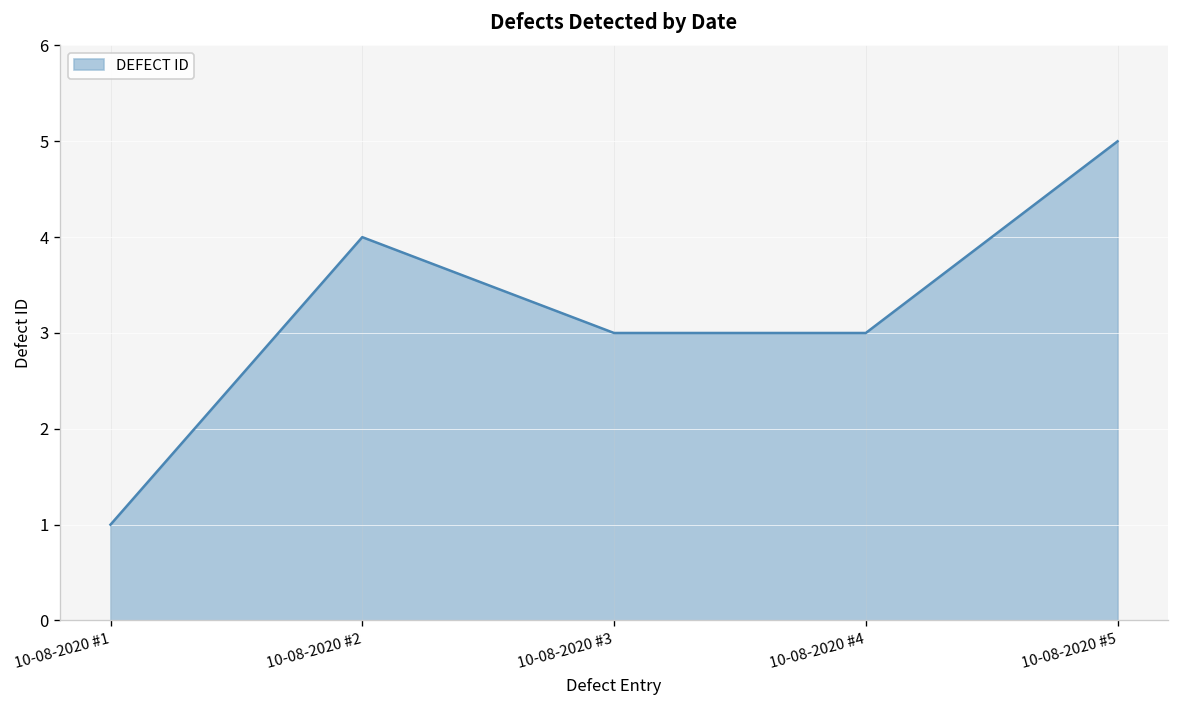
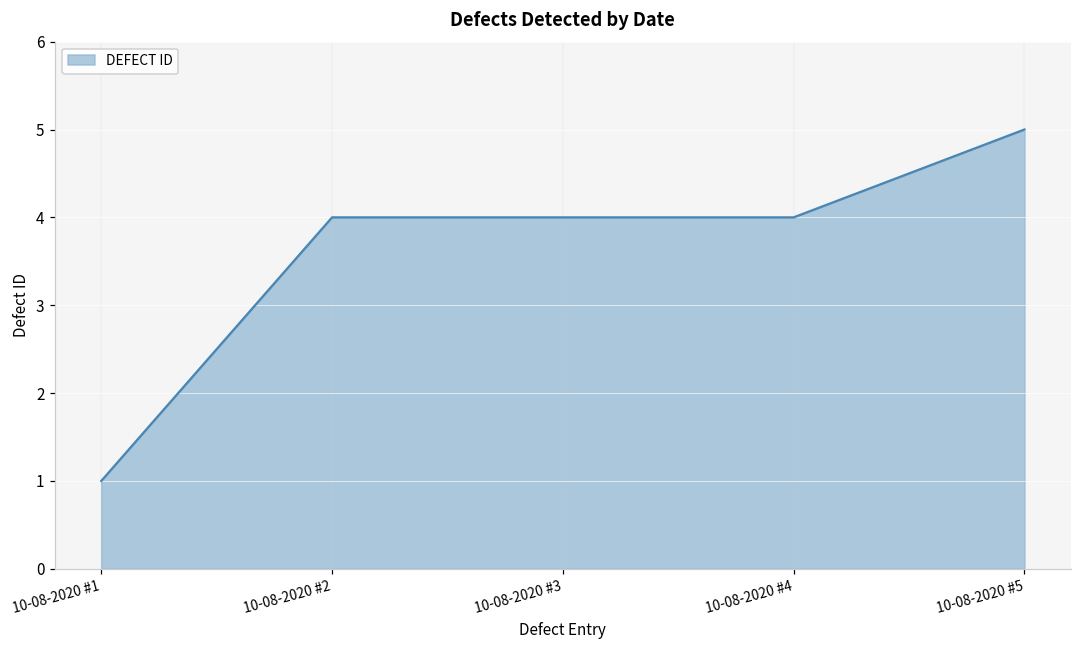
  {
    "10-08-2020 #1": 1,
    "10-08-2020 #2": 4,
-   "10-08-2020 #3": 3,
-   "10-08-2020 #4": 3,
+   "10-08-2020 #3": 4,
+   "10-08-2020 #4": 4,
    "10-08-2020 #5": 5
  }
